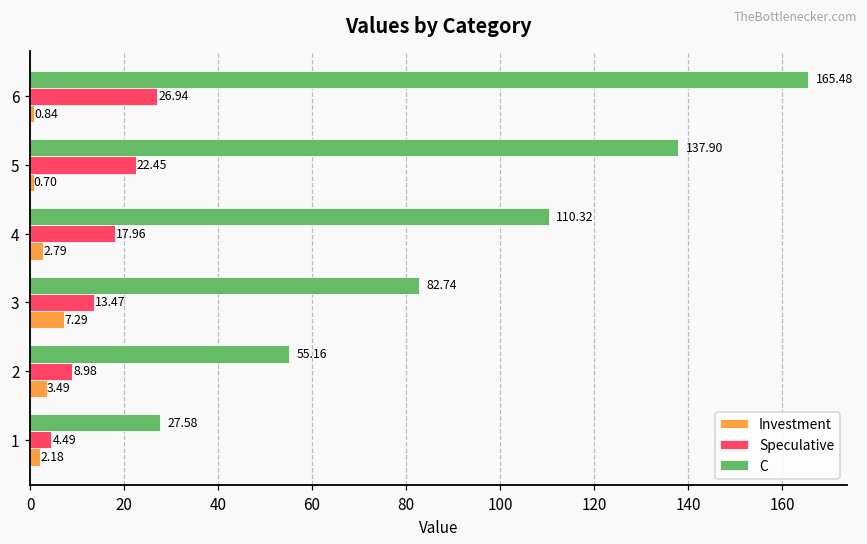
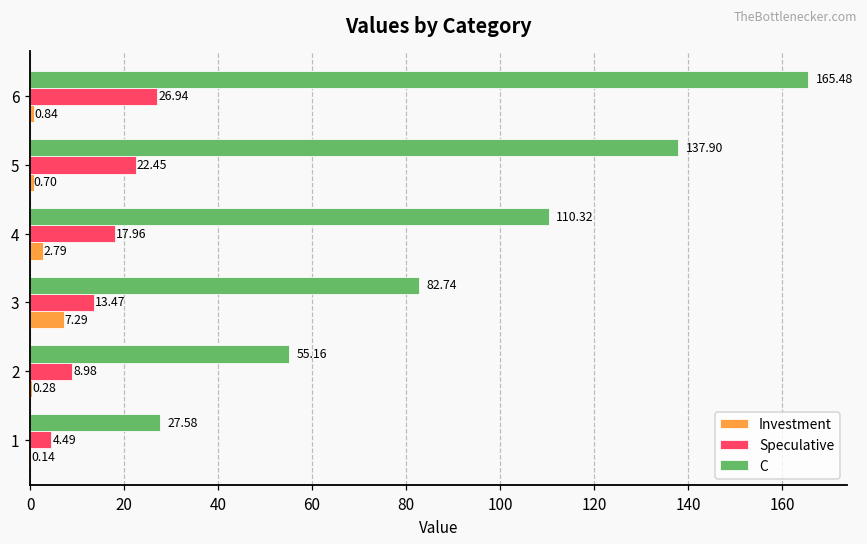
  {
    "Investment": {
      "6": 0.84,
      "5": 0.70,
      "4": 2.79,
      "3": 7.29,
-     "2": 3.49,
-     "1": 2.18
+     "2": 0.28,
+     "1": 0.14
    },
    "Speculative": {
      "6": 26.94,
      "5": 22.45,
      "4": 17.96,
      "3": 13.47,
      "2": 8.98,
      "1": 4.49
    },
    "C": {
      "6": 165.48,
      "5": 137.90,
      "4": 110.32,
      "3": 82.74,
      "2": 55.16,
      "1": 27.58
    }
  }
